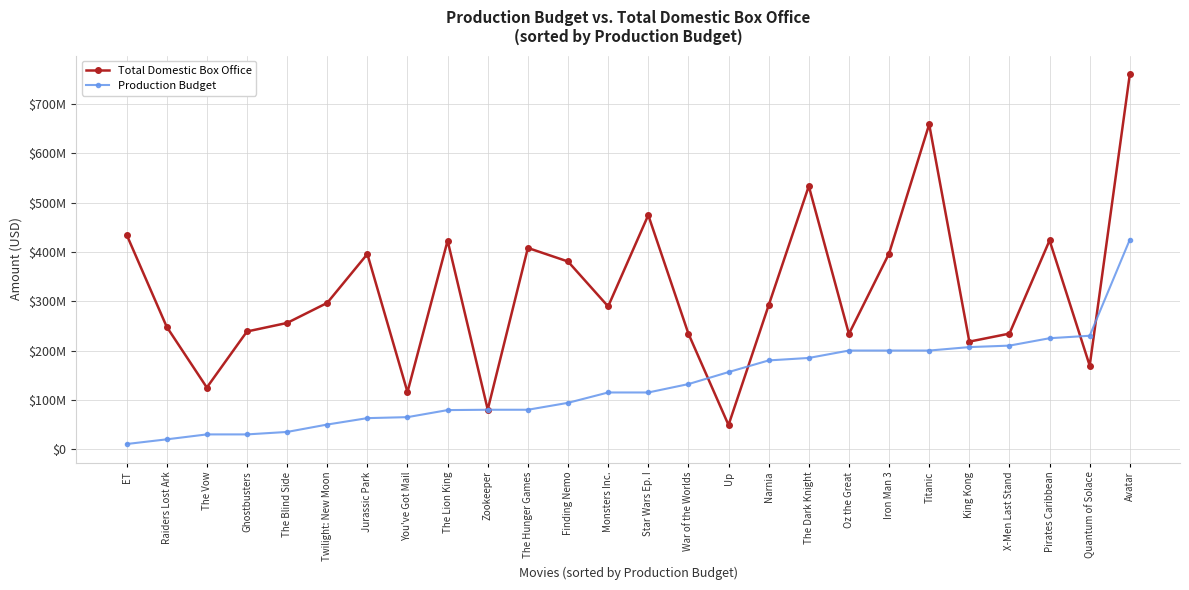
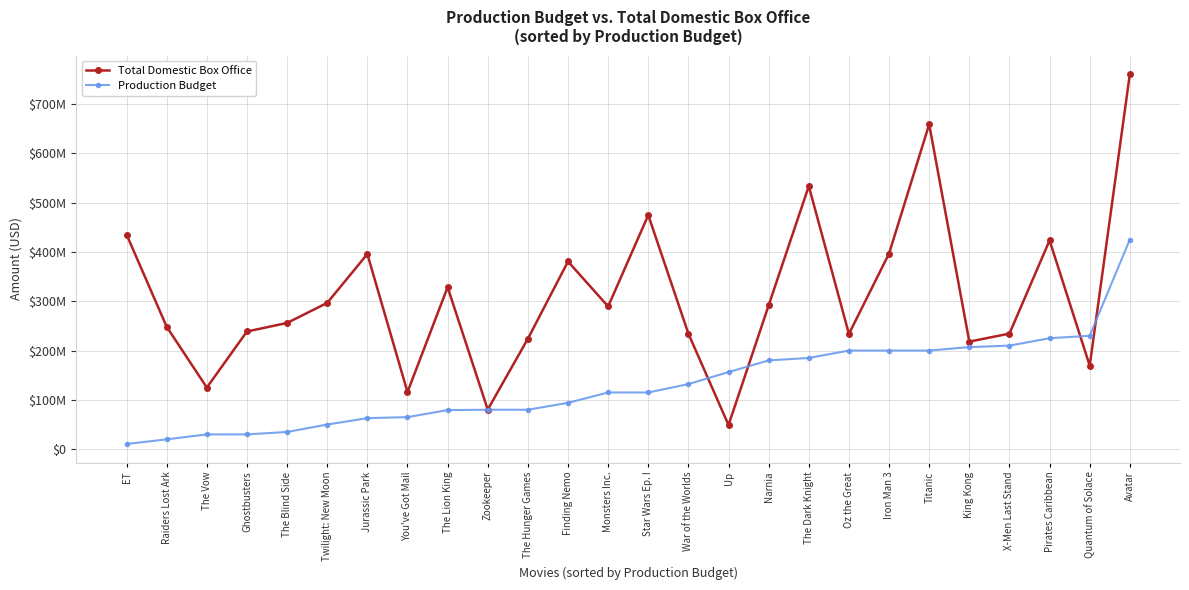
  {
    "Total Domestic Box Office": {
      "ET": "$440000000",
      "Raiders Lost Ark": "$250000000",
      "The Vow": "$130000000",
      "Ghostbusters": "$240000000",
      "The Blind Side": "$260000000",
      "Twilight: New Moon": "$300000000",
      "Jurassic Park": "$400000000",
      "You've Got Mail": "$120000000",
-     "The Lion King": "$420000000",
-     "The Hunger Games": "$410000000",
+     "The Lion King": "$330000000",
+     "The Hunger Games": "$220000000",
      "Finding Nemo": "$380000000",
      "Monsters Inc.": "$290000000",
      "Star Wars Ep. I": "$470000000",
      "War of the Worlds": "$230000000",
      "Up": "$50000000",
      "Narnia": "$290000000",
      "The Dark Knight": "$530000000",
      "Oz the Great": "$230000000",
      "Iron Man 3": "$400000000",
      "Titanic": "$660000000",
      "King Kong": "$220000000",
      "X-Men Last Stand": "$230000000",
      "Pirates Caribbean": "$420000000",
      "Quantum of Solace": "$170000000",
      "Avatar": "$760000000"
    },
    "Production Budget": {
      "ET": "$10000000",
      "Raiders Lost Ark": "$20000000",
      "The Vow": "$30000000",
      "Ghostbusters": "$30000000",
      "The Blind Side": "$40000000",
      "Twilight: New Moon": "$50000000",
      "Jurassic Park": "$60000000",
      "You've Got Mail": "$70000000",
      "The Lion King": "$80000000",
      "The Hunger Games": "$80000000",
      "Finding Nemo": "$90000000",
      "Monsters Inc.": "$120000000",
      "Star Wars Ep. I": "$120000000",
      "War of the Worlds": "$130000000",
      "Up": "$160000000",
      "Narnia": "$180000000",
      "The Dark Knight": "$190000000",
      "Oz the Great": "$200000000",
      "Iron Man 3": "$200000000",
      "Titanic": "$200000000",
      "King Kong": "$210000000",
      "X-Men Last Stand": "$210000000",
      "Pirates Caribbean": "$230000000",
      "Quantum of Solace": "$230000000",
      "Avatar": "$430000000"
    }
  }
